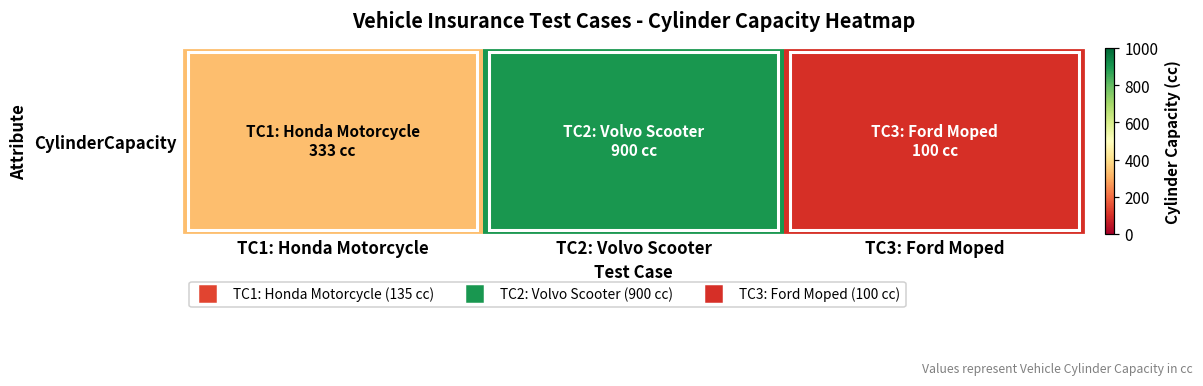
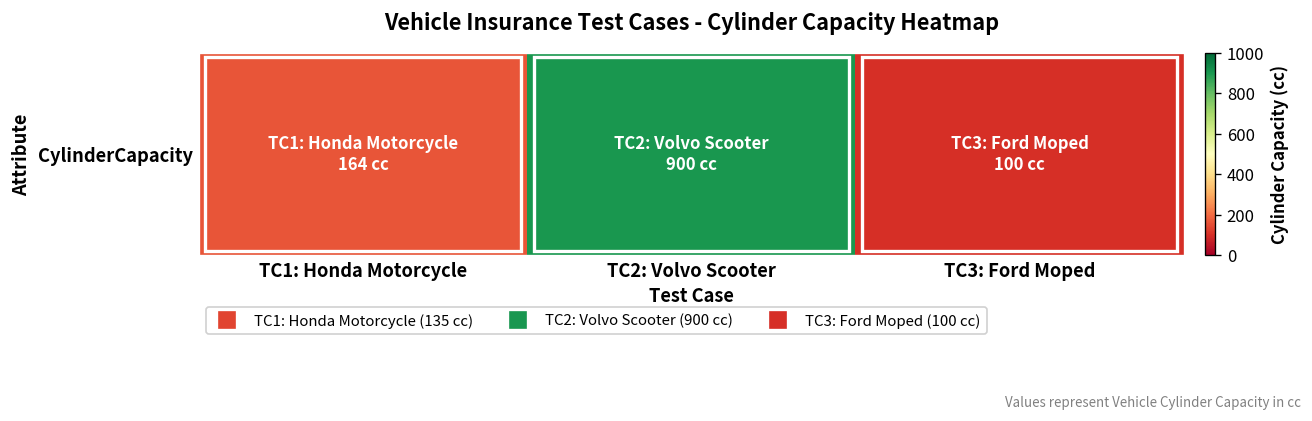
  {
    "CylinderCapacity": {
-     "TC1: Honda Motorcycle": 333,
+     "TC1: Honda Motorcycle": 164,
      "TC2: Volvo Scooter": 900,
      "TC3: Ford Moped": 100
    }
  }
